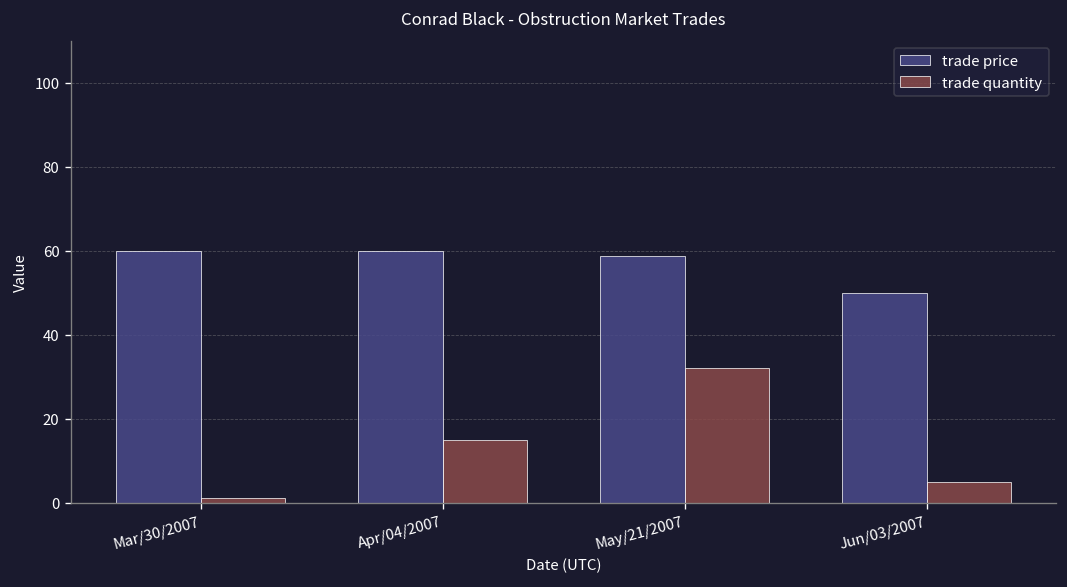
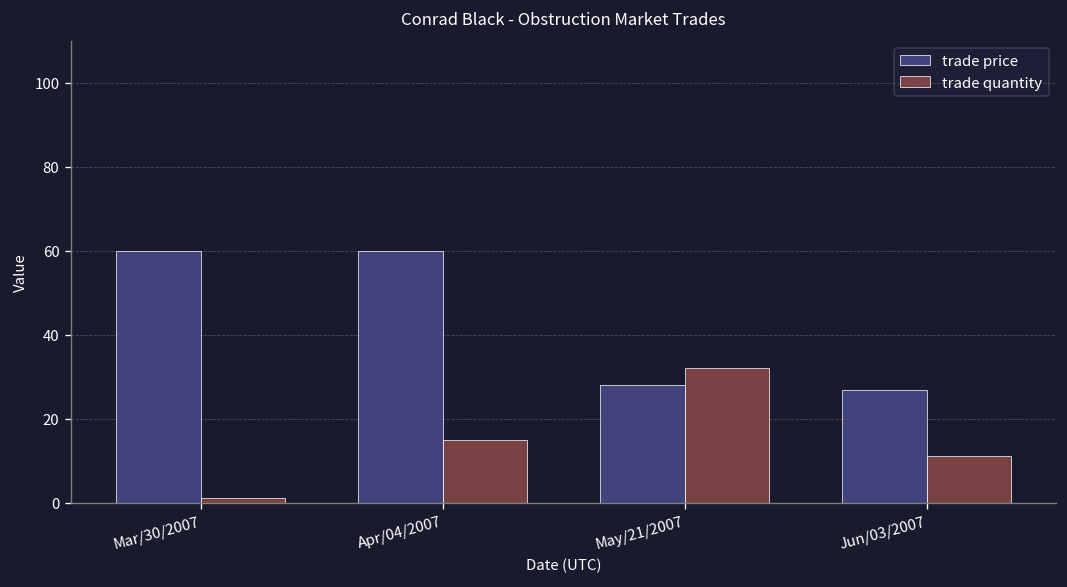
  {
    "trade price": {
      "Mar/30/2007": 60,
      "Apr/04/2007": 60,
-     "May/21/2007": 59,
-     "Jun/03/2007": 50
+     "May/21/2007": 28,
+     "Jun/03/2007": 27
    },
    "trade quantity": {
      "Mar/30/2007": 1,
      "Apr/04/2007": 15,
      "May/21/2007": 32,
-     "Jun/03/2007": 5
+     "Jun/03/2007": 11
    }
  }
